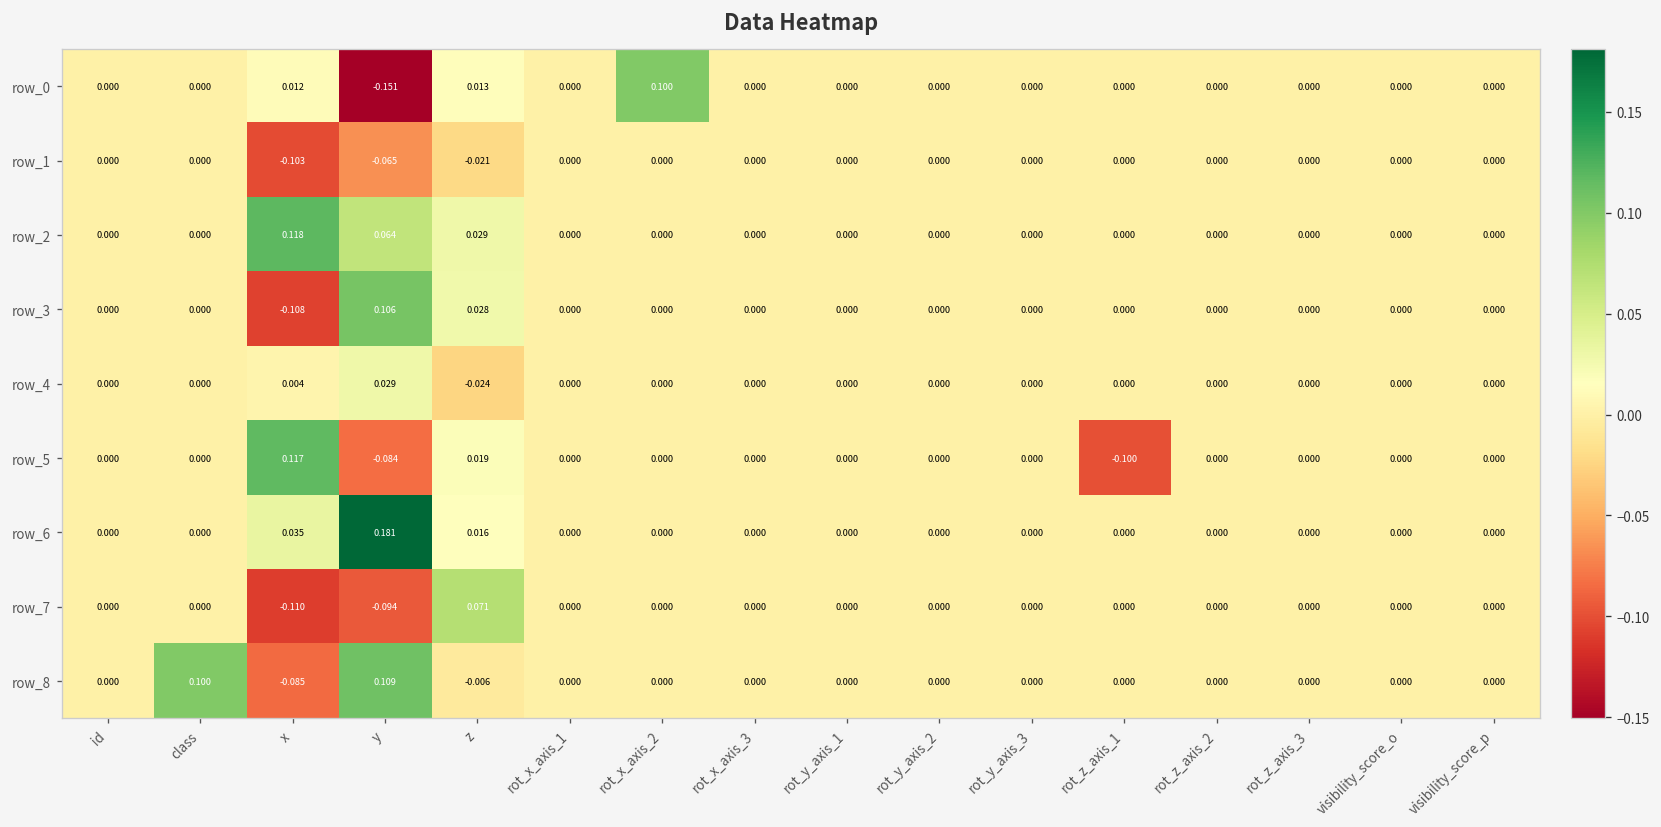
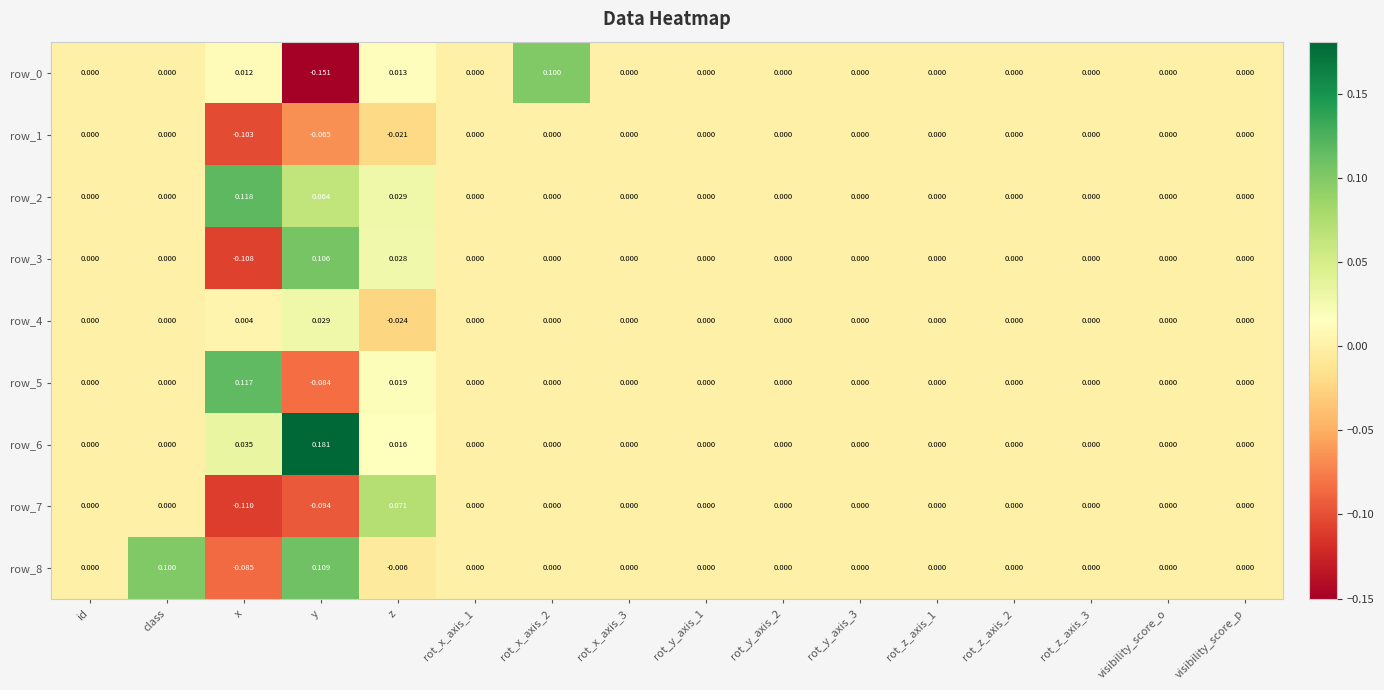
  {
    "row_0": {
      "id": 0.000,
      "class": 0.000,
      "x": 0.012,
      "y": -0.151,
      "z": 0.013,
      "rot_x_axis_1": 0.000,
      "rot_x_axis_2": 0.100,
      "rot_x_axis_3": 0.000,
      "rot_y_axis_1": 0.000,
      "rot_y_axis_2": 0.000,
      "rot_y_axis_3": 0.000,
      "rot_z_axis_1": 0.000,
      "rot_z_axis_2": 0.000,
      "rot_z_axis_3": 0.000,
      "visibility_score_o": 0.000,
      "visibility_score_p": 0.000
    },
    "row_1": {
      "id": 0.000,
      "class": 0.000,
      "x": -0.103,
      "y": -0.065,
      "z": -0.021,
      "rot_x_axis_1": 0.000,
      "rot_x_axis_2": 0.000,
      "rot_x_axis_3": 0.000,
      "rot_y_axis_1": 0.000,
      "rot_y_axis_2": 0.000,
      "rot_y_axis_3": 0.000,
      "rot_z_axis_1": 0.000,
      "rot_z_axis_2": 0.000,
      "rot_z_axis_3": 0.000,
      "visibility_score_o": 0.000,
      "visibility_score_p": 0.000
    },
    "row_2": {
      "id": 0.000,
      "class": 0.000,
      "x": 0.118,
      "y": 0.064,
      "z": 0.029,
      "rot_x_axis_1": 0.000,
      "rot_x_axis_2": 0.000,
      "rot_x_axis_3": 0.000,
      "rot_y_axis_1": 0.000,
      "rot_y_axis_2": 0.000,
      "rot_y_axis_3": 0.000,
      "rot_z_axis_1": 0.000,
      "rot_z_axis_2": 0.000,
      "rot_z_axis_3": 0.000,
      "visibility_score_o": 0.000,
      "visibility_score_p": 0.000
    },
    "row_3": {
      "id": 0.000,
      "class": 0.000,
      "x": -0.108,
      "y": 0.106,
      "z": 0.028,
      "rot_x_axis_1": 0.000,
      "rot_x_axis_2": 0.000,
      "rot_x_axis_3": 0.000,
      "rot_y_axis_1": 0.000,
      "rot_y_axis_2": 0.000,
      "rot_y_axis_3": 0.000,
      "rot_z_axis_1": 0.000,
      "rot_z_axis_2": 0.000,
      "rot_z_axis_3": 0.000,
      "visibility_score_o": 0.000,
      "visibility_score_p": 0.000
    },
    "row_4": {
      "id": 0.000,
      "class": 0.000,
      "x": 0.004,
      "y": 0.029,
      "z": -0.024,
      "rot_x_axis_1": 0.000,
      "rot_x_axis_2": 0.000,
      "rot_x_axis_3": 0.000,
      "rot_y_axis_1": 0.000,
      "rot_y_axis_2": 0.000,
      "rot_y_axis_3": 0.000,
      "rot_z_axis_1": 0.000,
      "rot_z_axis_2": 0.000,
      "rot_z_axis_3": 0.000,
      "visibility_score_o": 0.000,
      "visibility_score_p": 0.000
    },
    "row_5": {
      "id": 0.000,
      "class": 0.000,
      "x": 0.117,
      "y": -0.084,
      "z": 0.019,
      "rot_x_axis_1": 0.000,
      "rot_x_axis_2": 0.000,
      "rot_x_axis_3": 0.000,
      "rot_y_axis_1": 0.000,
      "rot_y_axis_2": 0.000,
      "rot_y_axis_3": 0.000,
-     "rot_z_axis_1": -0.100,
+     "rot_z_axis_1": 0.000,
      "rot_z_axis_2": 0.000,
      "rot_z_axis_3": 0.000,
      "visibility_score_o": 0.000,
      "visibility_score_p": 0.000
    },
    "row_6": {
      "id": 0.000,
      "class": 0.000,
      "x": 0.035,
      "y": 0.181,
      "z": 0.016,
      "rot_x_axis_1": 0.000,
      "rot_x_axis_2": 0.000,
      "rot_x_axis_3": 0.000,
      "rot_y_axis_1": 0.000,
      "rot_y_axis_2": 0.000,
      "rot_y_axis_3": 0.000,
      "rot_z_axis_1": 0.000,
      "rot_z_axis_2": 0.000,
      "rot_z_axis_3": 0.000,
      "visibility_score_o": 0.000,
      "visibility_score_p": 0.000
    },
    "row_7": {
      "id": 0.000,
      "class": 0.000,
      "x": -0.110,
      "y": -0.094,
      "z": 0.071,
      "rot_x_axis_1": 0.000,
      "rot_x_axis_2": 0.000,
      "rot_x_axis_3": 0.000,
      "rot_y_axis_1": 0.000,
      "rot_y_axis_2": 0.000,
      "rot_y_axis_3": 0.000,
      "rot_z_axis_1": 0.000,
      "rot_z_axis_2": 0.000,
      "rot_z_axis_3": 0.000,
      "visibility_score_o": 0.000,
      "visibility_score_p": 0.000
    },
    "row_8": {
      "id": 0.000,
      "class": 0.100,
      "x": -0.085,
      "y": 0.109,
      "z": -0.006,
      "rot_x_axis_1": 0.000,
      "rot_x_axis_2": 0.000,
      "rot_x_axis_3": 0.000,
      "rot_y_axis_1": 0.000,
      "rot_y_axis_2": 0.000,
      "rot_y_axis_3": 0.000,
      "rot_z_axis_1": 0.000,
      "rot_z_axis_2": 0.000,
      "rot_z_axis_3": 0.000,
      "visibility_score_o": 0.000,
      "visibility_score_p": 0.000
    }
  }
